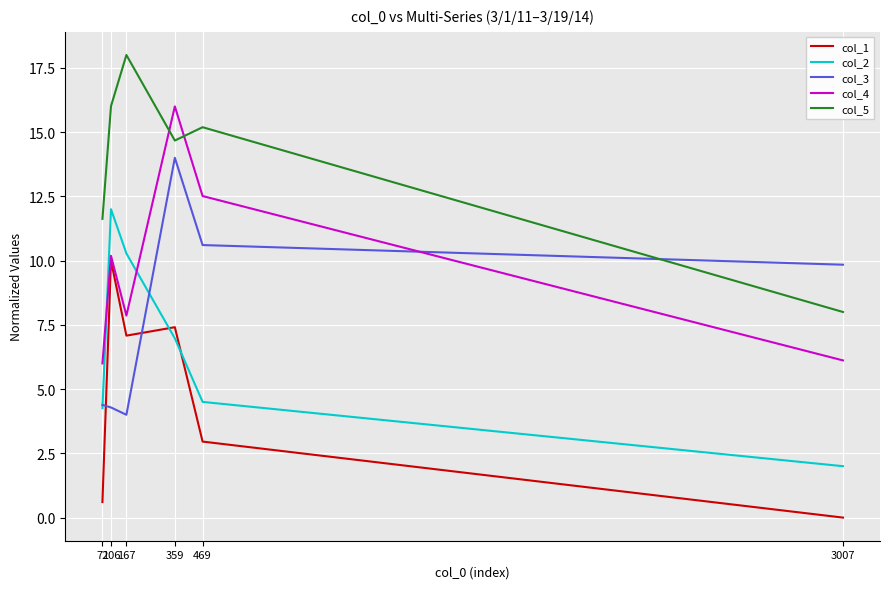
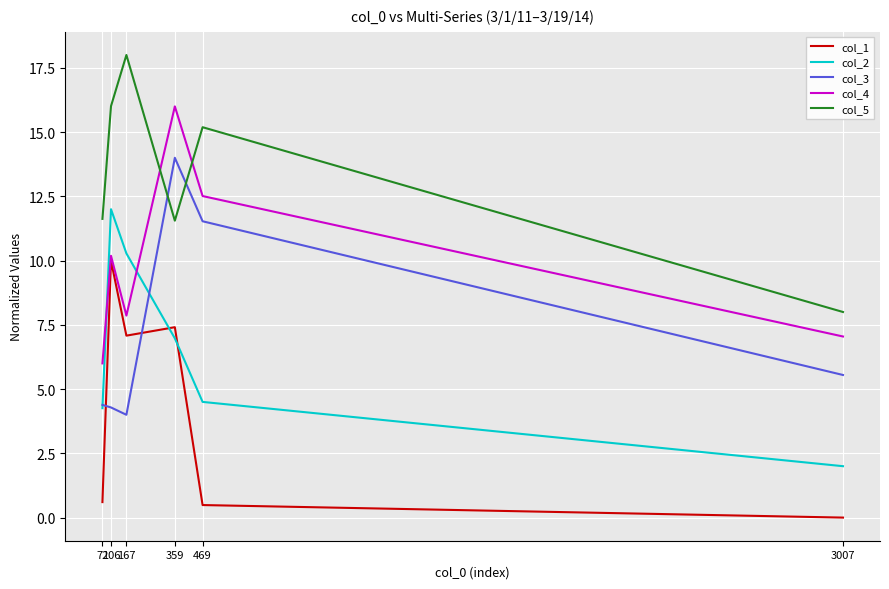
  {
    "col_1": {
      "359": 7.4,
-     "469": 3.0,
+     "469": 0.5,
      "3007": 0.0
    },
    "col_2": {
      "359": 7.0,
      "469": 4.5,
      "3007": 2.0
    },
    "col_3": {
      "359": 14.0,
-     "469": 10.6,
-     "3007": 9.8
+     "469": 11.5,
+     "3007": 5.5
    },
    "col_4": {
      "359": 16.0,
      "469": 12.5,
-     "3007": 6.1
+     "3007": 7.0
    },
    "col_5": {
-     "359": 14.7,
+     "359": 11.6,
      "469": 15.2,
      "3007": 8.0
    }
  }
